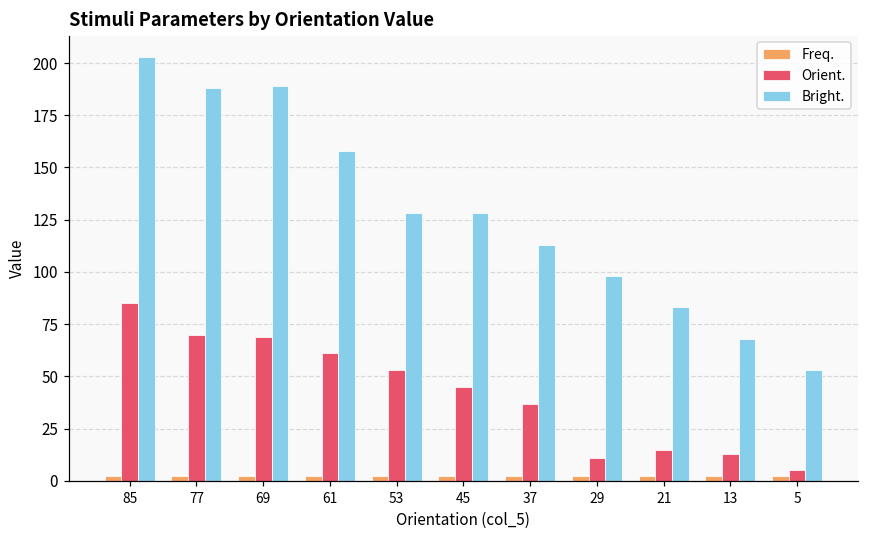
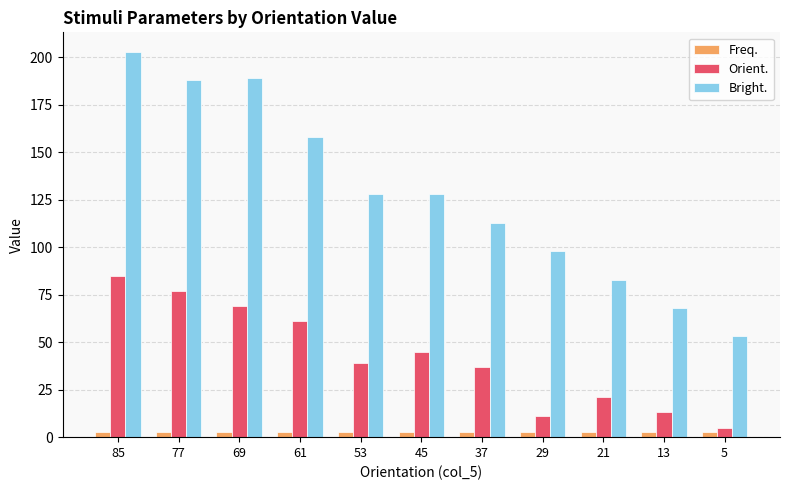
  {
    "Freq.": {
      "85": 3,
      "77": 3,
      "69": 3,
      "61": 3,
      "53": 3,
      "45": 3,
      "37": 3,
      "29": 3,
      "21": 3,
      "13": 3,
      "5": 3
    },
    "Orient.": {
      "85": 85,
-     "77": 70,
+     "77": 77,
      "69": 69,
      "61": 61,
-     "53": 53,
+     "53": 39,
      "45": 45,
      "37": 37,
      "29": 11,
-     "21": 15,
+     "21": 21,
      "13": 13,
      "5": 5
    },
    "Bright.": {
      "85": 203,
      "77": 188,
      "69": 189,
      "61": 158,
      "53": 128,
      "45": 128,
      "37": 113,
      "29": 98,
      "21": 83,
      "13": 68,
      "5": 53
    }
  }
